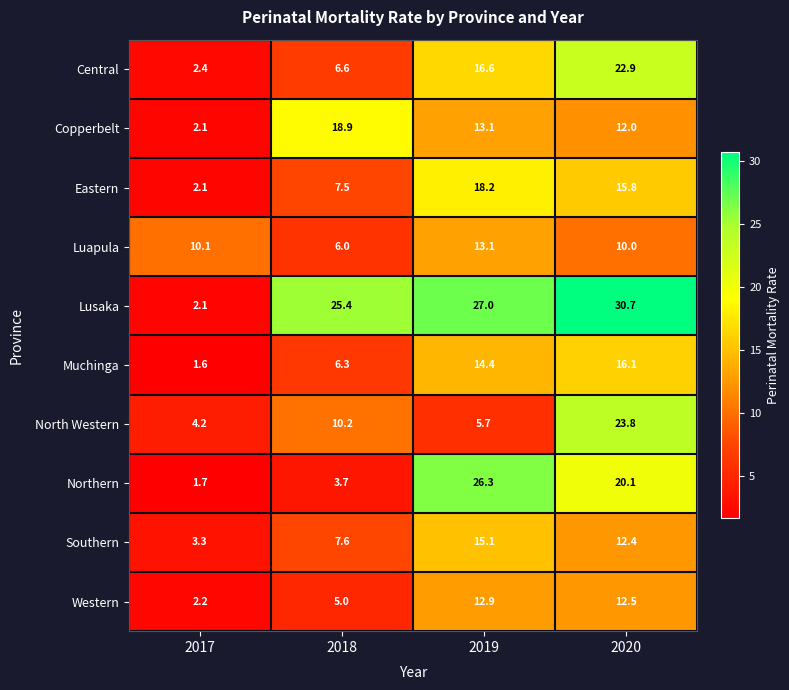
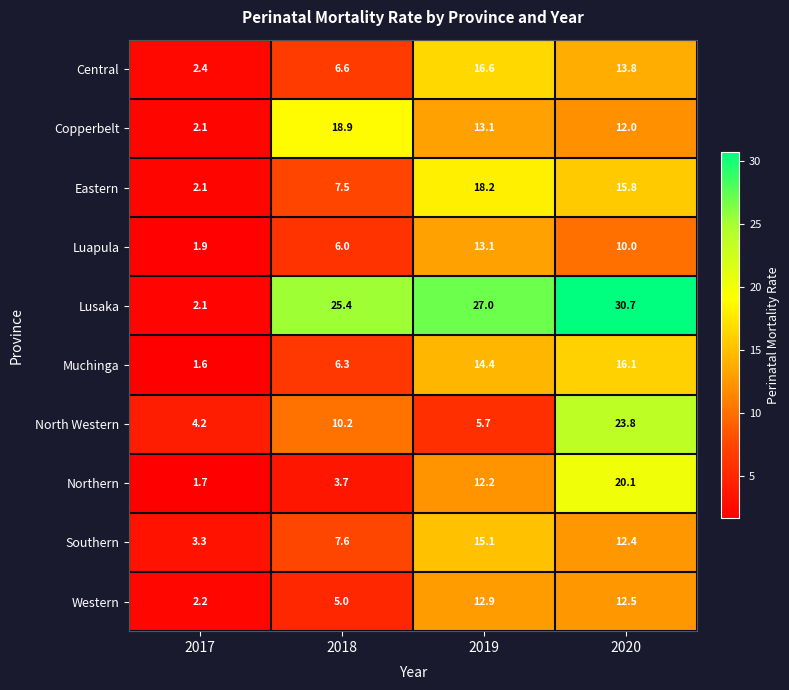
  {
    "Central": {
      "2017": 2.4,
      "2018": 6.6,
      "2019": 16.6,
-     "2020": 22.9
+     "2020": 13.8
    },
    "Copperbelt": {
      "2017": 2.1,
      "2018": 18.9,
      "2019": 13.1,
      "2020": 12.0
    },
    "Eastern": {
      "2017": 2.1,
      "2018": 7.5,
      "2019": 18.2,
      "2020": 15.8
    },
    "Luapula": {
-     "2017": 10.1,
+     "2017": 1.9,
      "2018": 6.0,
      "2019": 13.1,
      "2020": 10.0
    },
    "Lusaka": {
      "2017": 2.1,
      "2018": 25.4,
      "2019": 27.0,
      "2020": 30.7
    },
    "Muchinga": {
      "2017": 1.6,
      "2018": 6.3,
      "2019": 14.4,
      "2020": 16.1
    },
    "North Western": {
      "2017": 4.2,
      "2018": 10.2,
      "2019": 5.7,
      "2020": 23.8
    },
    "Northern": {
      "2017": 1.7,
      "2018": 3.7,
-     "2019": 26.3,
+     "2019": 12.2,
      "2020": 20.1
    },
    "Southern": {
      "2017": 3.3,
      "2018": 7.6,
      "2019": 15.1,
      "2020": 12.4
    },
    "Western": {
      "2017": 2.2,
      "2018": 5.0,
      "2019": 12.9,
      "2020": 12.5
    }
  }
